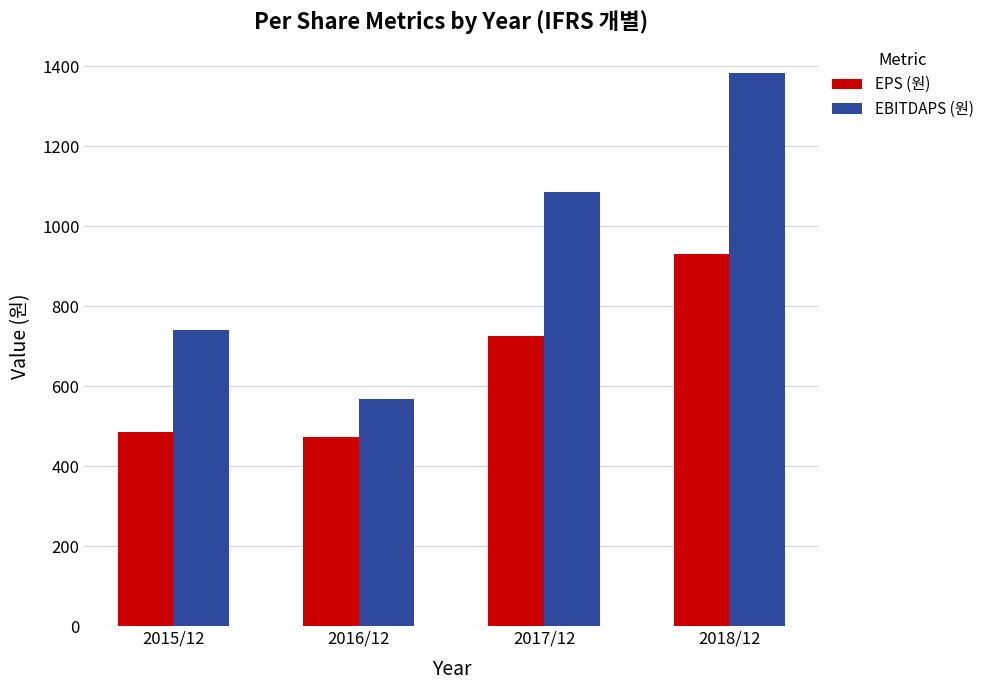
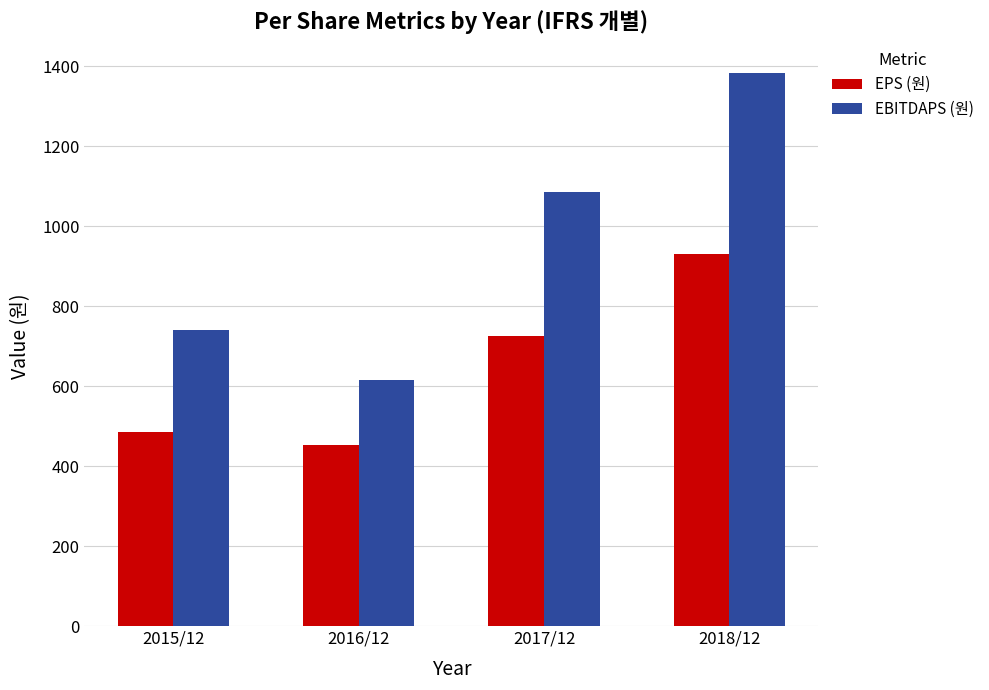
  {
    "EPS (원)": {
      "2015/12": 490,
-     "2016/12": 470,
+     "2016/12": 450,
      "2017/12": 730,
      "2018/12": 930
    },
    "EBITDAPS (원)": {
      "2015/12": 740,
-     "2016/12": 570,
+     "2016/12": 620,
      "2017/12": 1090,
      "2018/12": 1380
    }
  }
